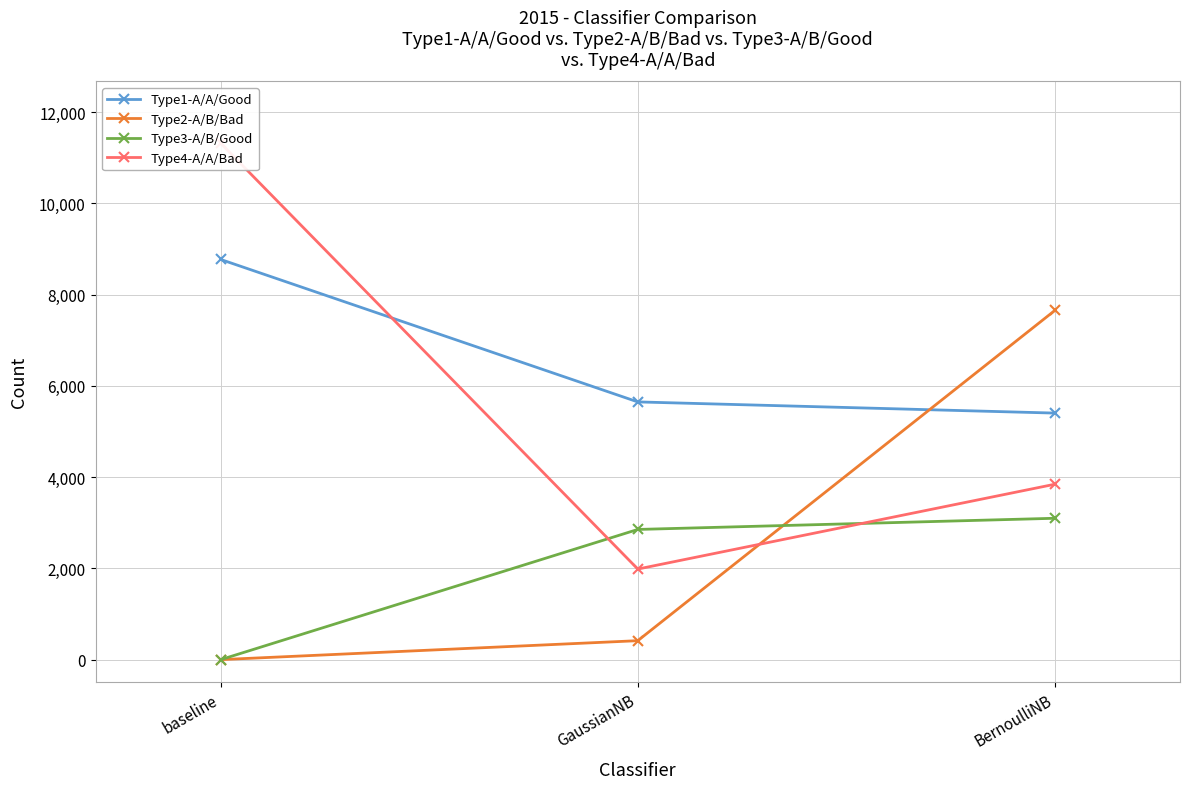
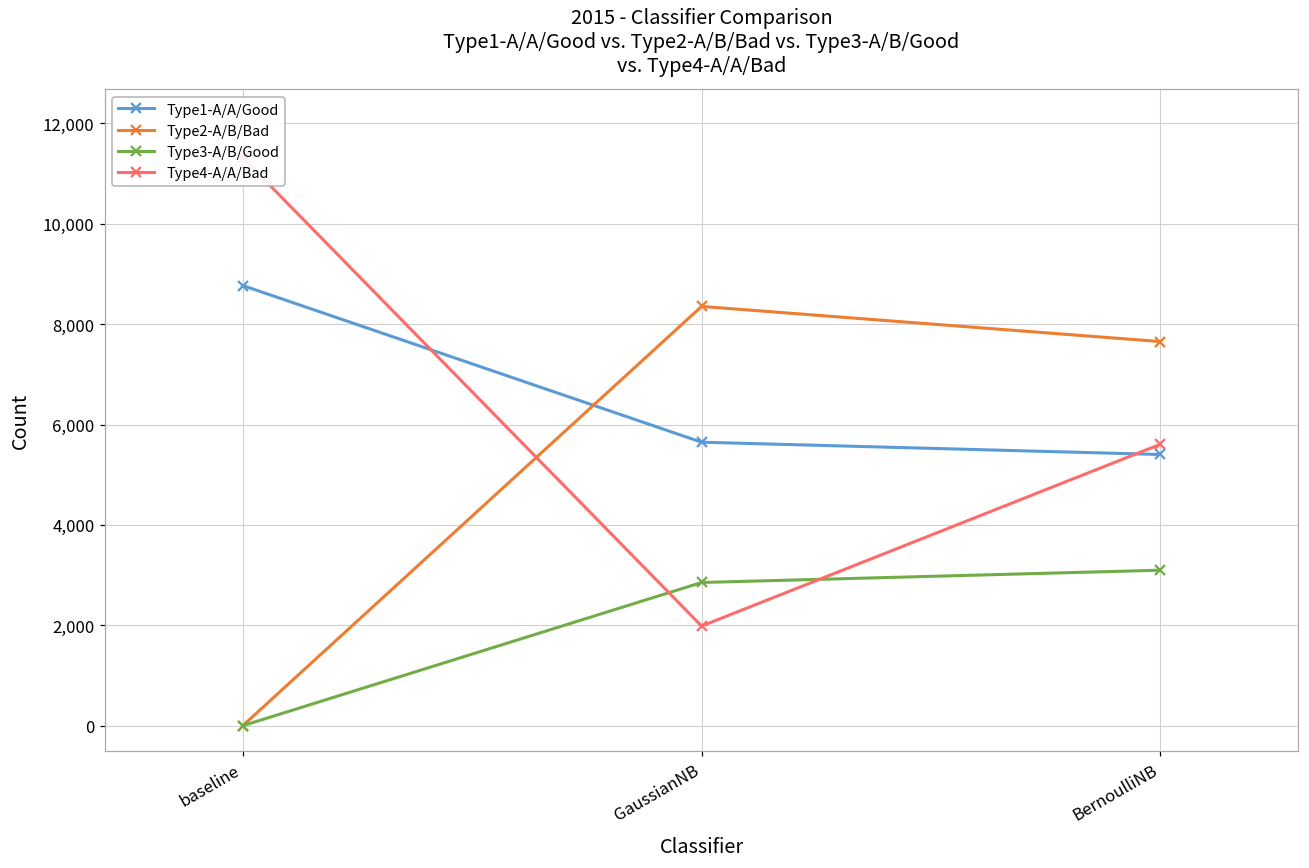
  {
    "Type1-A/A/Good": {
      "baseline": "8,800",
      "GaussianNB": "5,600",
      "BernoulliNB": "5,400"
    },
    "Type2-A/B/Bad": {
-     "GaussianNB": "400",
+     "GaussianNB": "8,400",
      "BernoulliNB": "7,700"
    },
    "Type3-A/B/Good": {
      "GaussianNB": "2,900",
      "BernoulliNB": "3,100"
    },
    "Type4-A/A/Bad": {
      "GaussianNB": "2,000",
-     "BernoulliNB": "3,800"
+     "BernoulliNB": "5,600"
    }
  }
